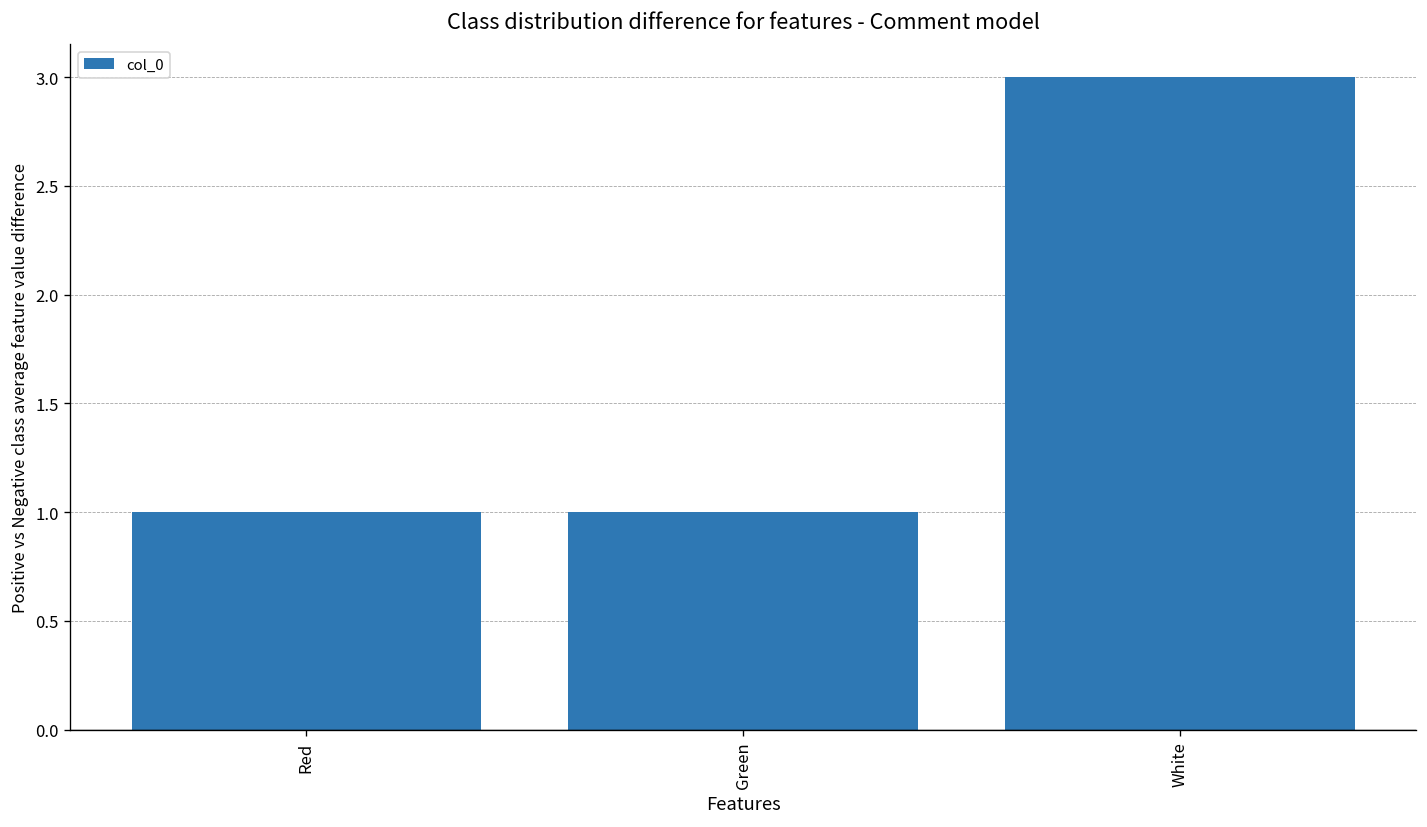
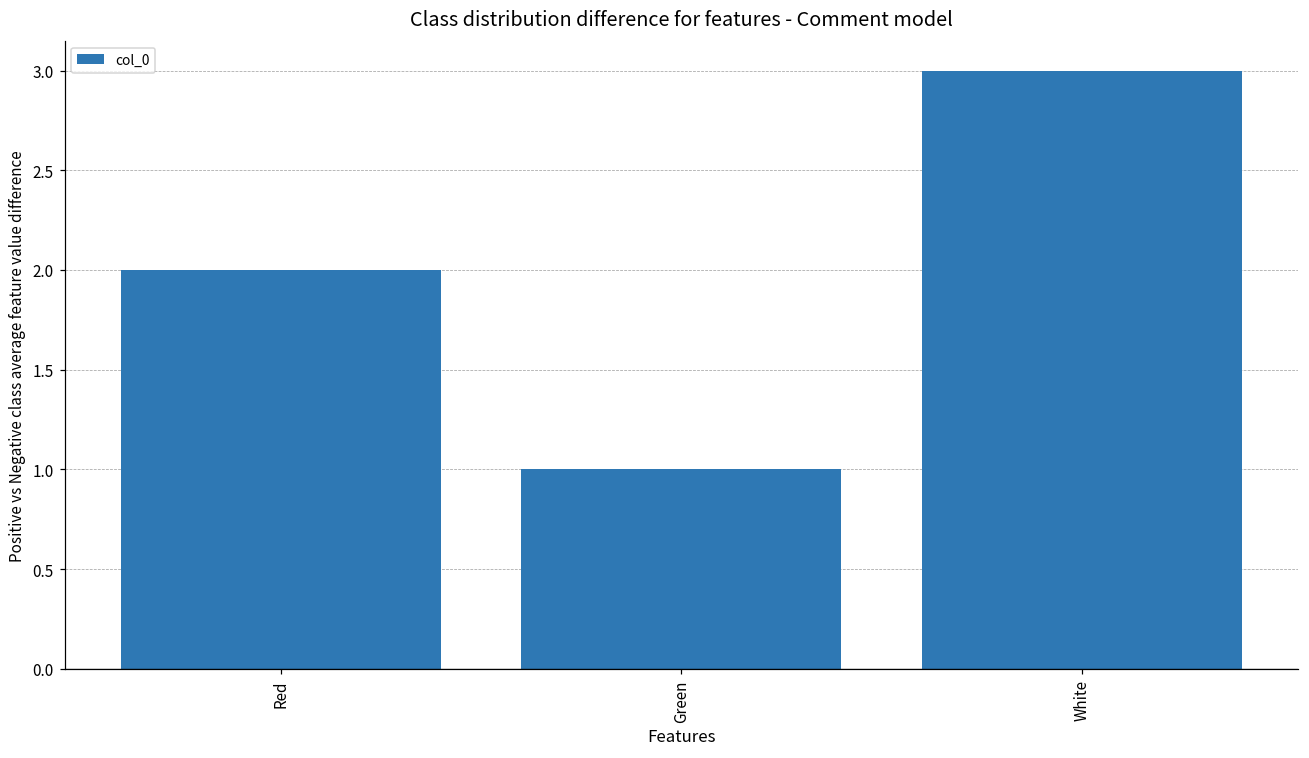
  {
-   "Red": 1,
+   "Red": 2,
    "Green": 1,
    "White": 3
  }
